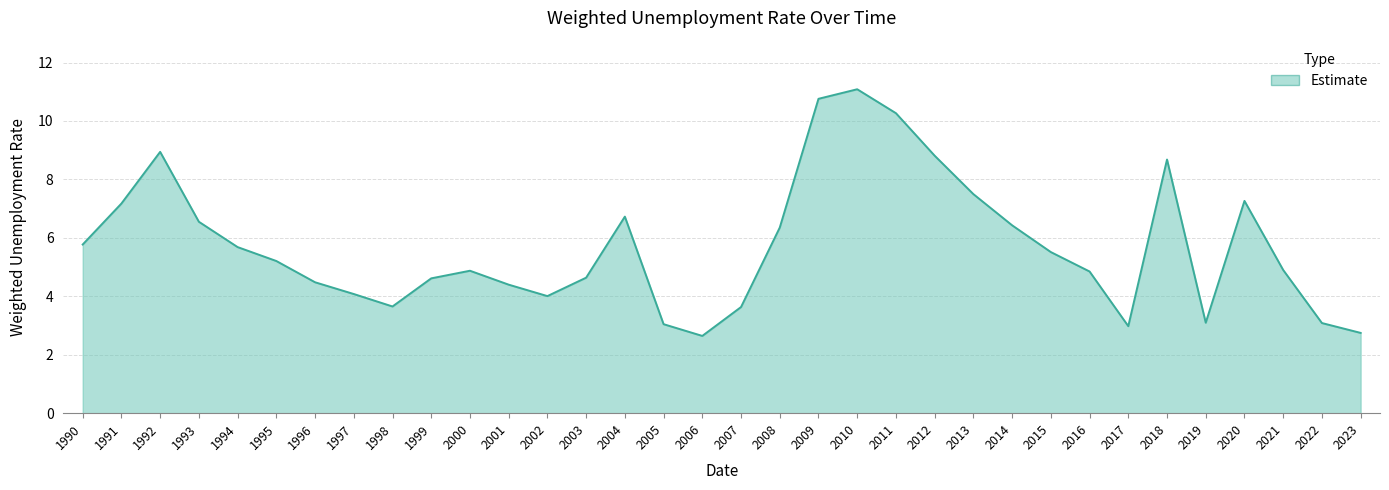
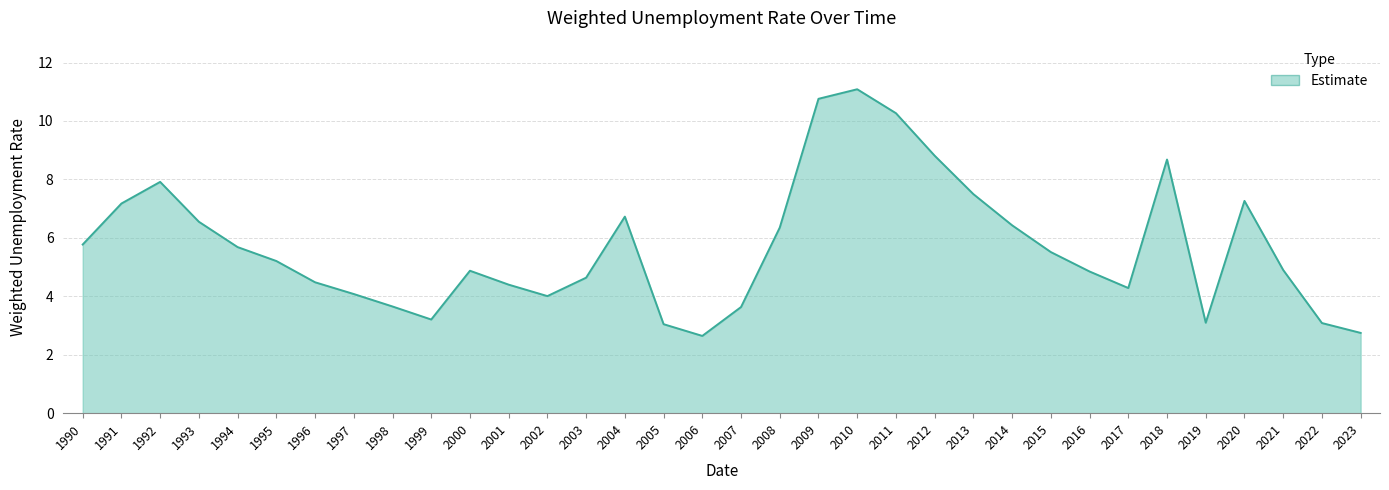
  {
    "1990": 5.8,
    "1991": 7.2,
-   "1992": 8.9,
+   "1992": 7.9,
    "1993": 6.6,
    "1994": 5.7,
    "1995": 5.2,
    "1996": 4.5,
    "1997": 4.1,
    "1998": 3.7,
-   "1999": 4.6,
+   "1999": 3.2,
    "2000": 4.9,
    "2001": 4.4,
    "2002": 4.0,
    "2003": 4.6,
    "2004": 6.7,
    "2005": 3.0,
    "2006": 2.6,
    "2007": 3.6,
    "2008": 6.4,
    "2009": 10.8,
    "2010": 11.1,
    "2011": 10.3,
    "2012": 8.8,
    "2013": 7.5,
    "2014": 6.4,
    "2015": 5.5,
    "2016": 4.8,
-   "2017": 3.0,
+   "2017": 4.3,
    "2018": 8.7,
    "2019": 3.1,
    "2020": 7.3,
    "2021": 4.9,
    "2022": 3.1,
    "2023": 2.7
  }
